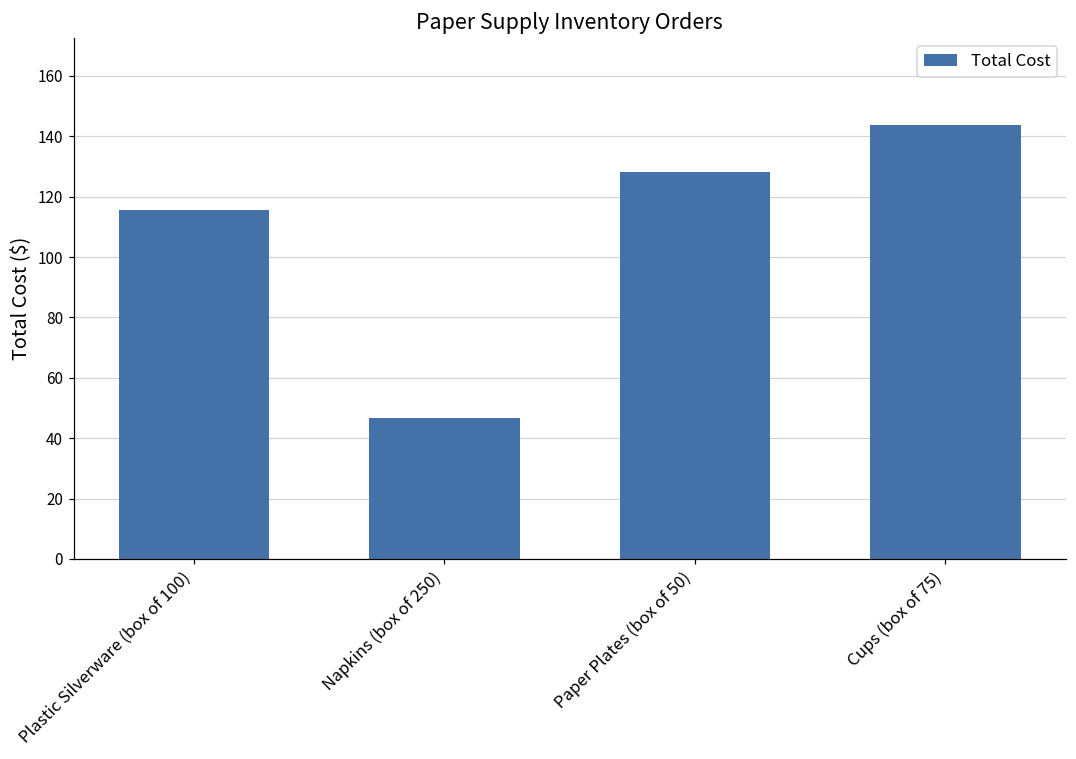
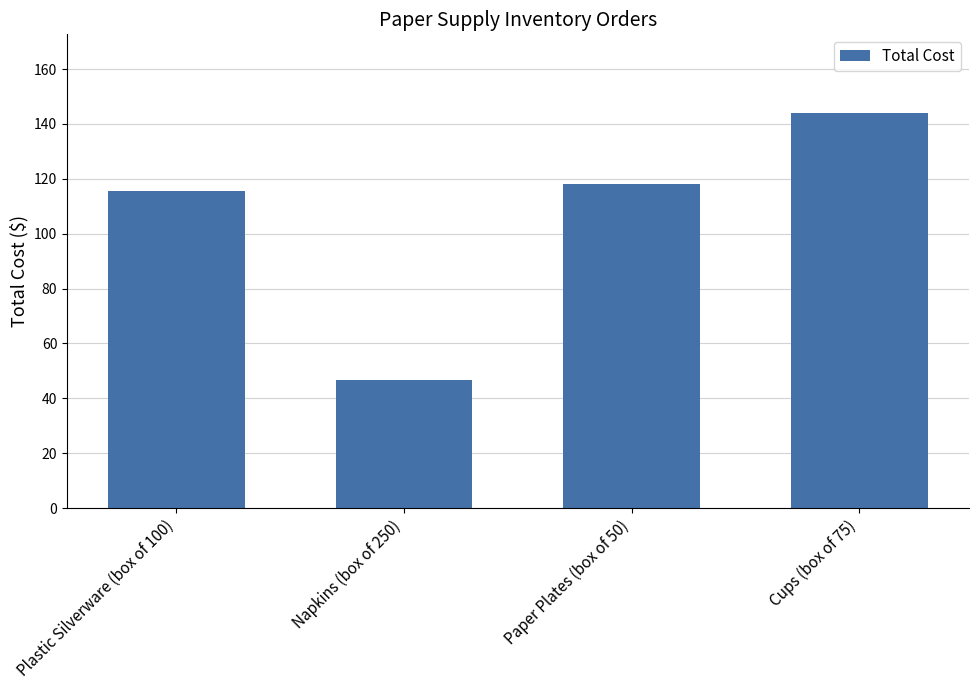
  {
    "Plastic Silverware (box of 100)": 116,
    "Napkins (box of 250)": 47,
-   "Paper Plates (box of 50)": 128,
+   "Paper Plates (box of 50)": 118,
    "Cups (box of 75)": 144
  }
